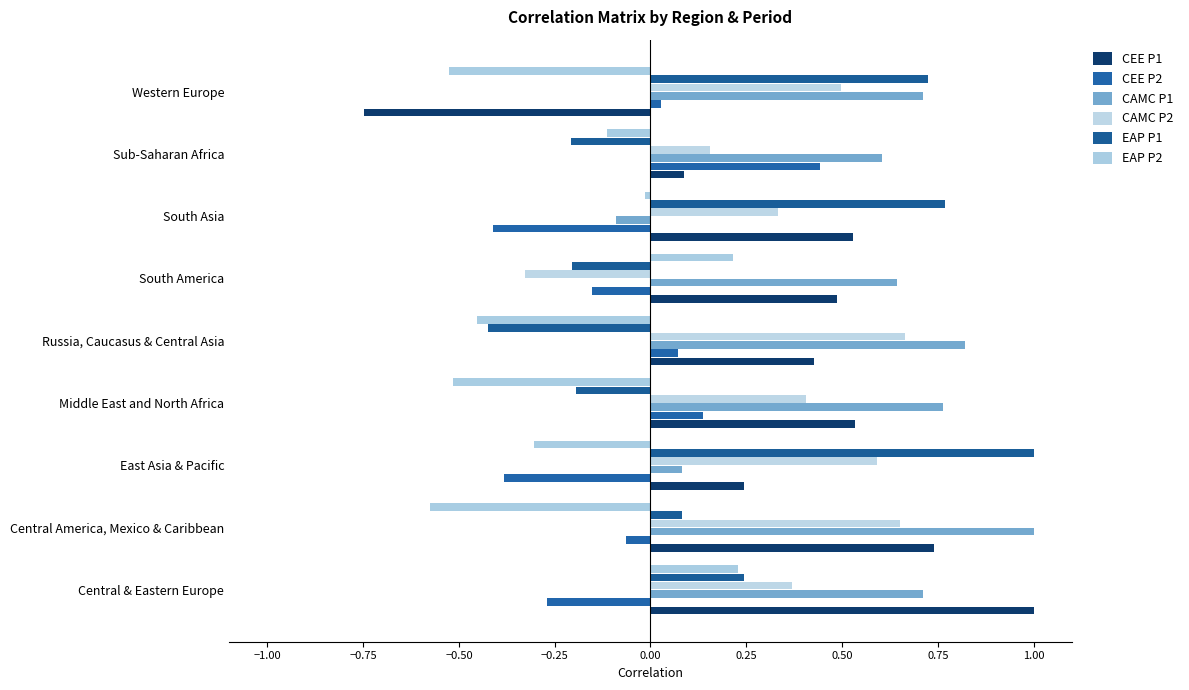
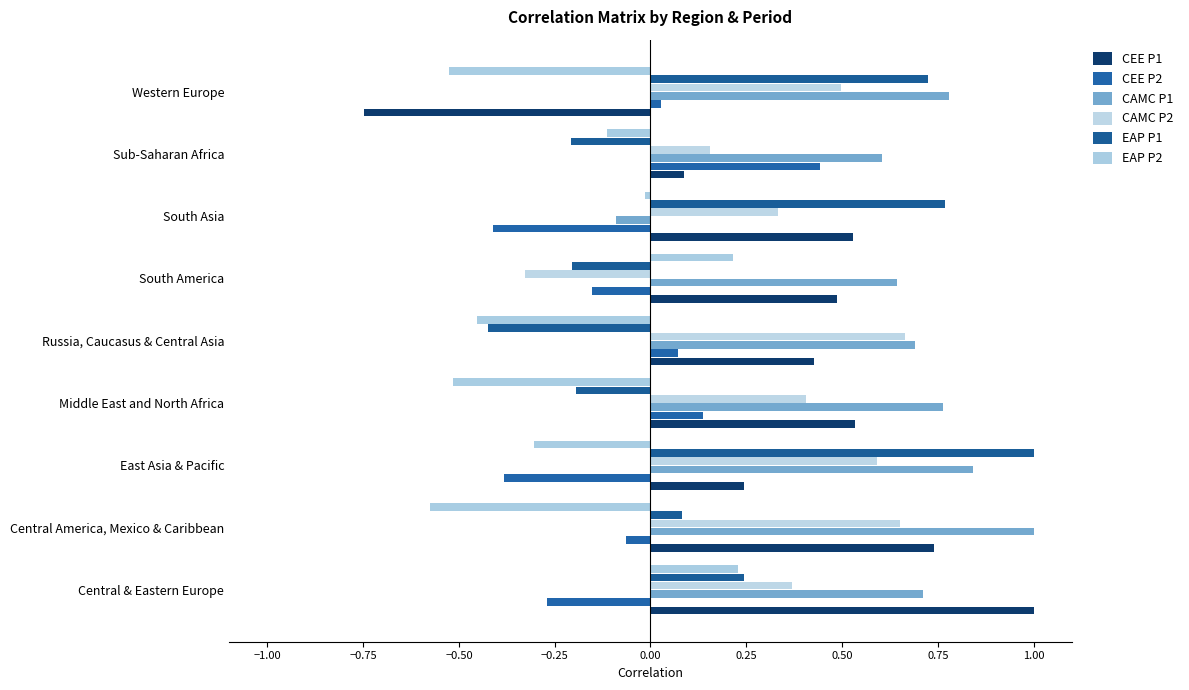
  {
    "CAMC P1": {
-     "Western Europe": 0.71,
+     "Western Europe": 0.78,
      "Sub-Saharan Africa": 0.60,
      "South Asia": -0.09,
      "South America": 0.64,
-     "Russia, Caucasus & Central Asia": 0.82,
+     "Russia, Caucasus & Central Asia": 0.69,
      "Middle East and North Africa": 0.76,
-     "East Asia & Pacific": 0.08,
+     "East Asia & Pacific": 0.84,
      "Central America, Mexico & Caribbean": 1.00,
      "Central & Eastern Europe": 0.71
    }
  }
